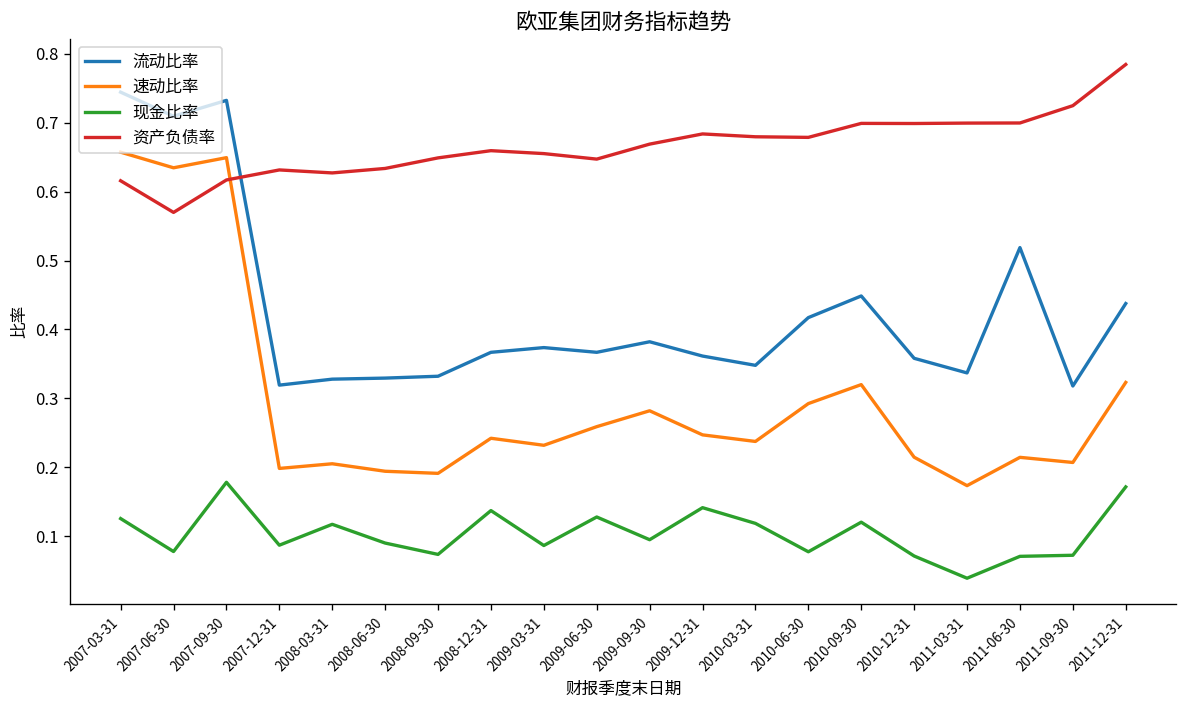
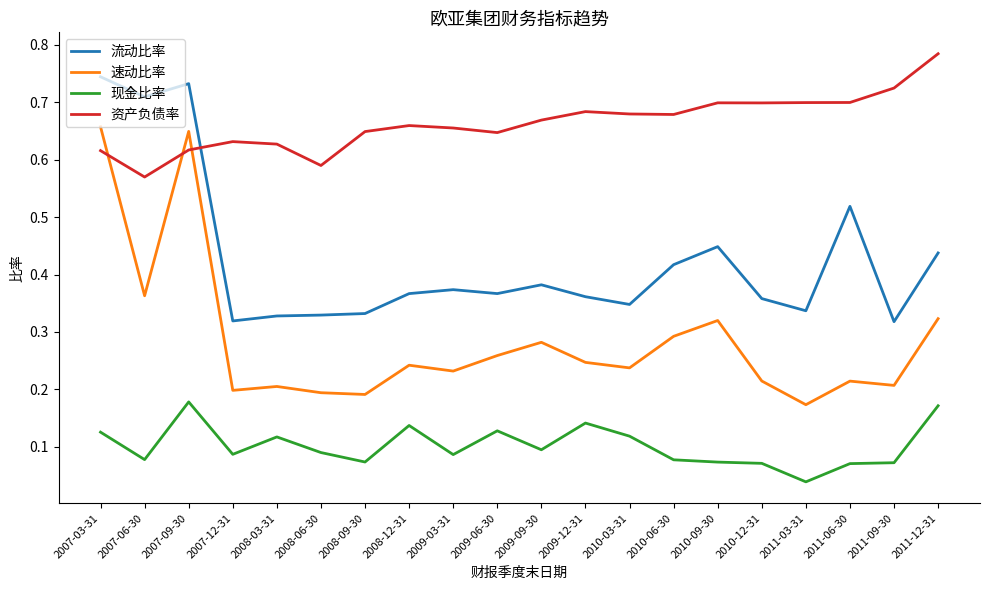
  {
    "流动比率": {
      "2007-09-30": 0.73,
      "2007-12-31": 0.32,
      "2008-03-31": 0.33,
      "2008-06-30": 0.33,
      "2008-09-30": 0.33,
      "2008-12-31": 0.37,
      "2009-03-31": 0.37,
      "2009-06-30": 0.37,
      "2009-09-30": 0.38,
      "2009-12-31": 0.36,
      "2010-03-31": 0.35,
      "2010-06-30": 0.42,
      "2010-09-30": 0.45,
      "2010-12-31": 0.36,
      "2011-03-31": 0.34,
      "2011-06-30": 0.52,
      "2011-09-30": 0.32,
      "2011-12-31": 0.44
    },
    "速动比率": {
-     "2007-06-30": 0.63,
+     "2007-06-30": 0.36,
      "2007-09-30": 0.65,
      "2007-12-31": 0.20,
      "2008-03-31": 0.21,
      "2008-06-30": 0.19,
      "2008-09-30": 0.19,
      "2008-12-31": 0.24,
      "2009-03-31": 0.23,
      "2009-06-30": 0.26,
      "2009-09-30": 0.28,
      "2009-12-31": 0.25,
      "2010-03-31": 0.24,
      "2010-06-30": 0.29,
      "2010-09-30": 0.32,
      "2010-12-31": 0.21,
      "2011-03-31": 0.17,
      "2011-06-30": 0.21,
      "2011-09-30": 0.21,
      "2011-12-31": 0.32
    },
    "现金比率": {
      "2007-03-31": 0.13,
      "2007-06-30": 0.08,
      "2007-09-30": 0.18,
      "2007-12-31": 0.09,
      "2008-03-31": 0.12,
      "2008-06-30": 0.09,
      "2008-09-30": 0.07,
      "2008-12-31": 0.14,
      "2009-03-31": 0.09,
      "2009-06-30": 0.13,
      "2009-09-30": 0.09,
      "2009-12-31": 0.14,
      "2010-03-31": 0.12,
      "2010-06-30": 0.08,
-     "2010-09-30": 0.12,
+     "2010-09-30": 0.07,
      "2010-12-31": 0.07,
      "2011-03-31": 0.04,
      "2011-06-30": 0.07,
      "2011-09-30": 0.07,
      "2011-12-31": 0.17
    },
    "资产负债率": {
      "2007-03-31": 0.62,
      "2007-06-30": 0.57,
      "2007-09-30": 0.62,
      "2007-12-31": 0.63,
      "2008-03-31": 0.63,
-     "2008-06-30": 0.63,
+     "2008-06-30": 0.59,
      "2008-09-30": 0.65,
      "2008-12-31": 0.66,
      "2009-03-31": 0.66,
      "2009-06-30": 0.65,
      "2009-09-30": 0.67,
      "2009-12-31": 0.68,
      "2010-03-31": 0.68,
      "2010-06-30": 0.68,
      "2010-09-30": 0.70,
      "2010-12-31": 0.70,
      "2011-03-31": 0.70,
      "2011-06-30": 0.70,
      "2011-09-30": 0.72,
      "2011-12-31": 0.78
    }
  }
